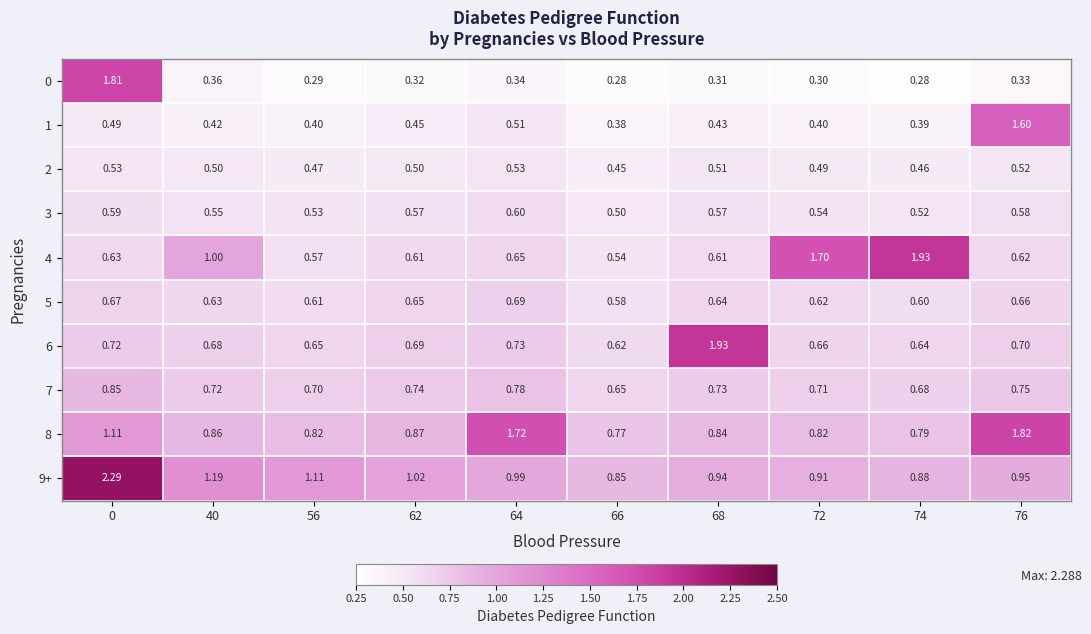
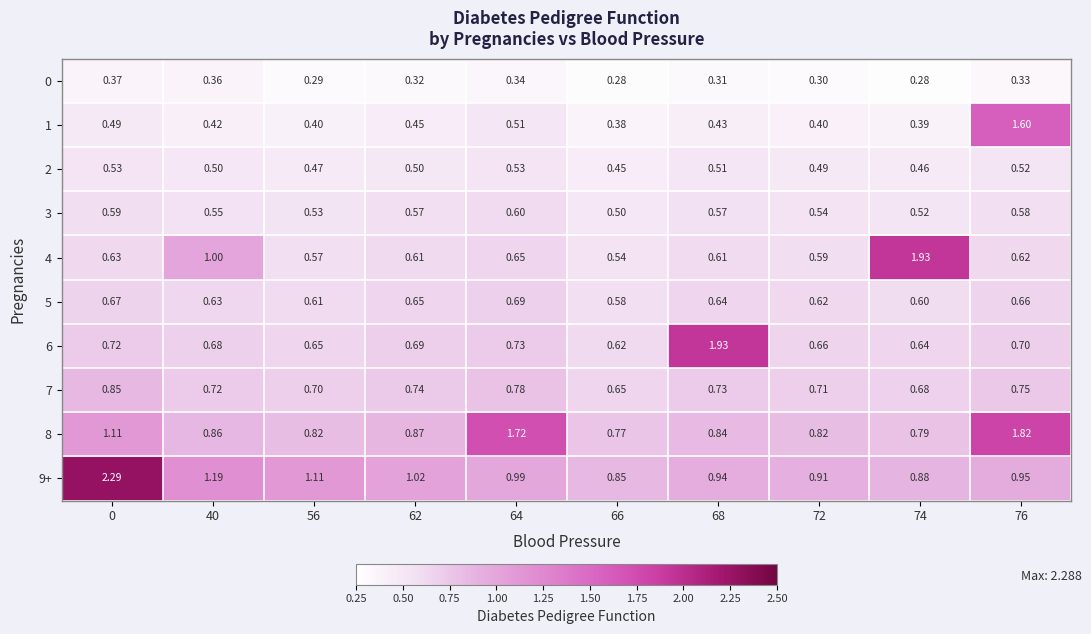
  {
    "0": {
-     "0": 1.81,
+     "0": 0.37,
      "40": 0.36,
      "56": 0.29,
      "62": 0.32,
      "64": 0.34,
      "66": 0.28,
      "68": 0.31,
      "72": 0.30,
      "74": 0.28,
      "76": 0.33
    },
    "1": {
      "0": 0.49,
      "40": 0.42,
      "56": 0.40,
      "62": 0.45,
      "64": 0.51,
      "66": 0.38,
      "68": 0.43,
      "72": 0.40,
      "74": 0.39,
      "76": 1.60
    },
    "2": {
      "0": 0.53,
      "40": 0.50,
      "56": 0.47,
      "62": 0.50,
      "64": 0.53,
      "66": 0.45,
      "68": 0.51,
      "72": 0.49,
      "74": 0.46,
      "76": 0.52
    },
    "3": {
      "0": 0.59,
      "40": 0.55,
      "56": 0.53,
      "62": 0.57,
      "64": 0.60,
      "66": 0.50,
      "68": 0.57,
      "72": 0.54,
      "74": 0.52,
      "76": 0.58
    },
    "4": {
      "0": 0.63,
      "40": 1.00,
      "56": 0.57,
      "62": 0.61,
      "64": 0.65,
      "66": 0.54,
      "68": 0.61,
-     "72": 1.70,
+     "72": 0.59,
      "74": 1.93,
      "76": 0.62
    },
    "5": {
      "0": 0.67,
      "40": 0.63,
      "56": 0.61,
      "62": 0.65,
      "64": 0.69,
      "66": 0.58,
      "68": 0.64,
      "72": 0.62,
      "74": 0.60,
      "76": 0.66
    },
    "6": {
      "0": 0.72,
      "40": 0.68,
      "56": 0.65,
      "62": 0.69,
      "64": 0.73,
      "66": 0.62,
      "68": 1.93,
      "72": 0.66,
      "74": 0.64,
      "76": 0.70
    },
    "7": {
      "0": 0.85,
      "40": 0.72,
      "56": 0.70,
      "62": 0.74,
      "64": 0.78,
      "66": 0.65,
      "68": 0.73,
      "72": 0.71,
      "74": 0.68,
      "76": 0.75
    },
    "8": {
      "0": 1.11,
      "40": 0.86,
      "56": 0.82,
      "62": 0.87,
      "64": 1.72,
      "66": 0.77,
      "68": 0.84,
      "72": 0.82,
      "74": 0.79,
      "76": 1.82
    },
    "9+": {
      "0": 2.29,
      "40": 1.19,
      "56": 1.11,
      "62": 1.02,
      "64": 0.99,
      "66": 0.85,
      "68": 0.94,
      "72": 0.91,
      "74": 0.88,
      "76": 0.95
    }
  }
